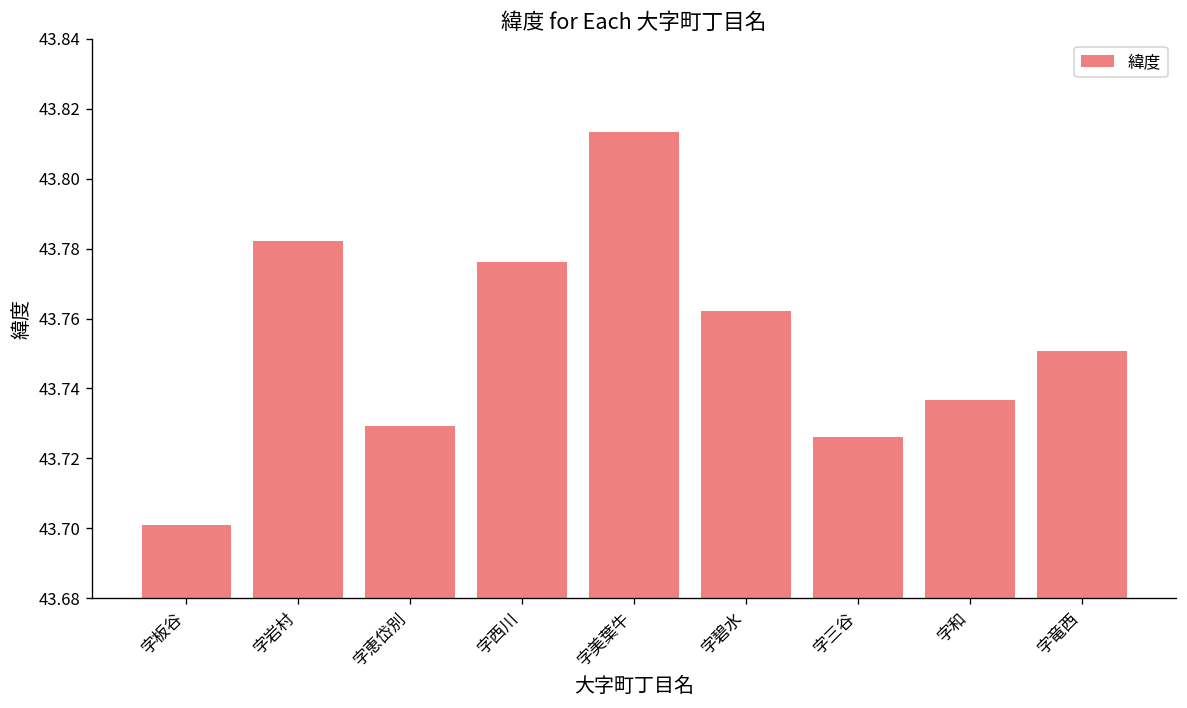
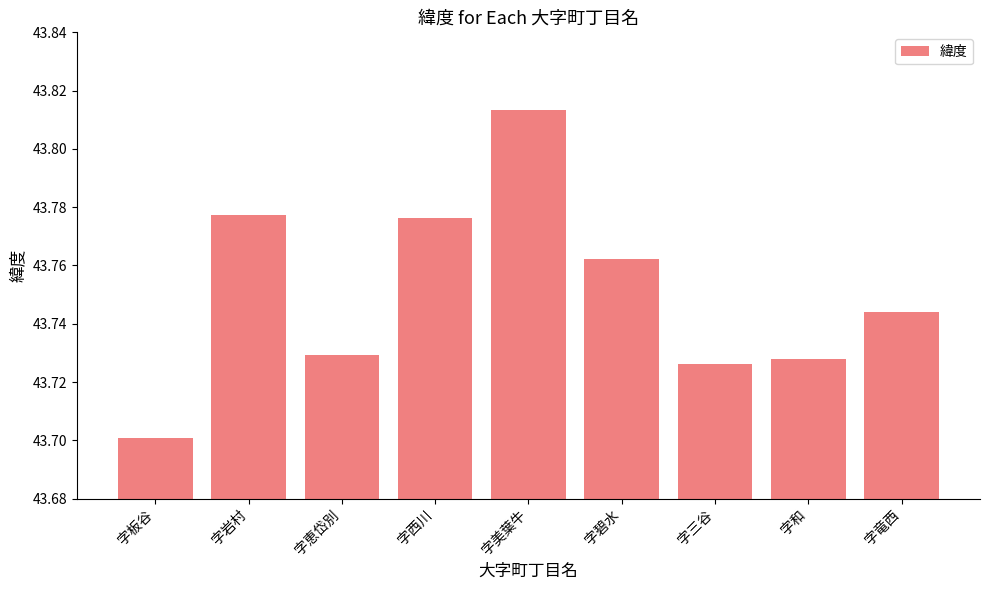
  {
    "字板谷": 43.701,
-   "字岩村": 43.782,
+   "字岩村": 43.777,
    "字恵岱別": 43.729,
    "字西川": 43.776,
    "字美葉牛": 43.813,
    "字碧水": 43.762,
    "字三谷": 43.726,
-   "字和": 43.737,
-   "字竜西": 43.751
+   "字和": 43.728,
+   "字竜西": 43.744
  }
